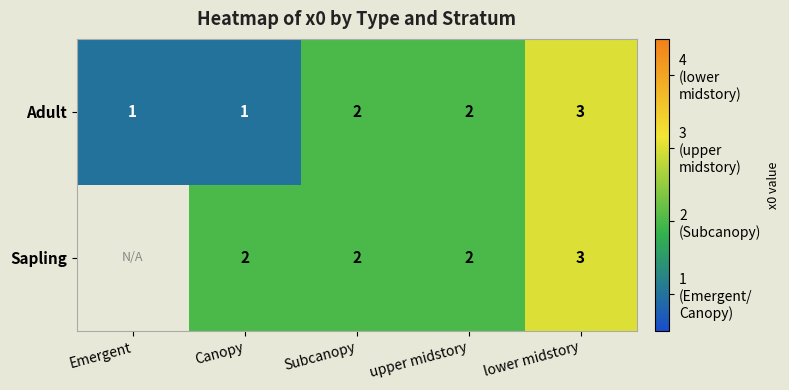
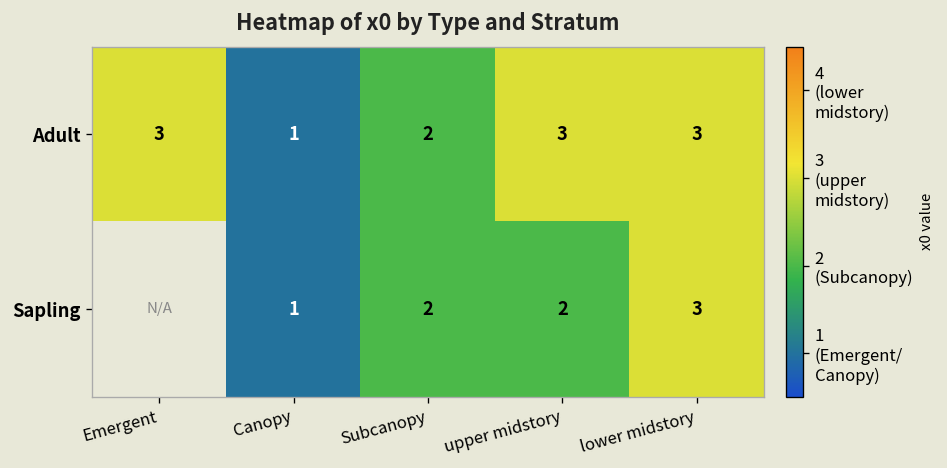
  {
    "Adult": {
-     "Emergent": 1,
+     "Emergent": 3,
      "Canopy": 1,
      "Subcanopy": 2,
-     "upper midstory": 2,
+     "upper midstory": 3,
      "lower midstory": 3
    },
    "Sapling": {
-     "Canopy": 2,
+     "Canopy": 1,
      "Subcanopy": 2,
      "upper midstory": 2,
      "lower midstory": 3
    }
  }
